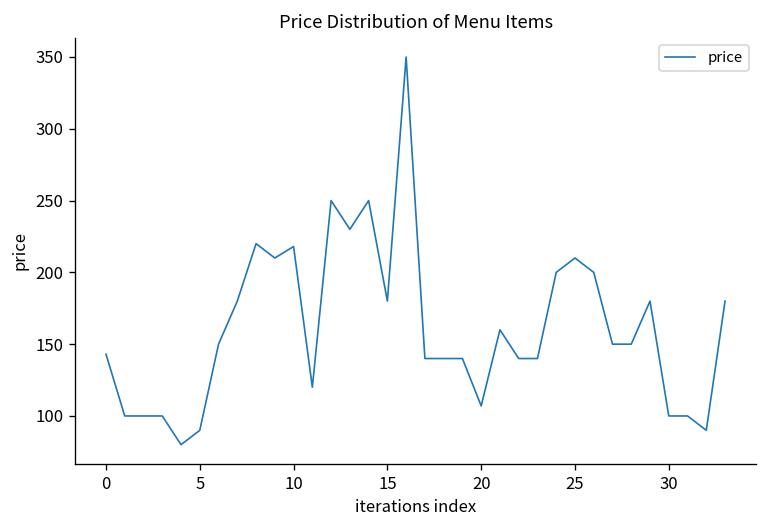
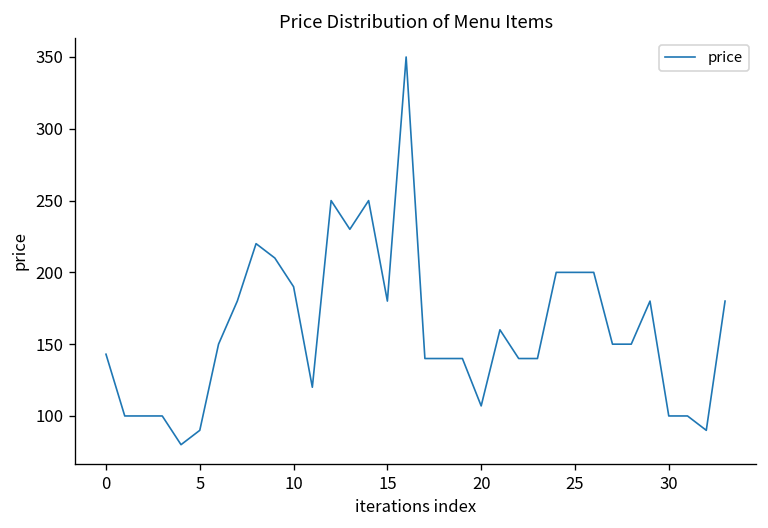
  {
    "0": 143,
    "5": 90,
-   "10": 218,
+   "10": 190,
    "15": 180,
    "20": 107,
-   "25": 210,
+   "25": 200,
    "30": 100
  }
